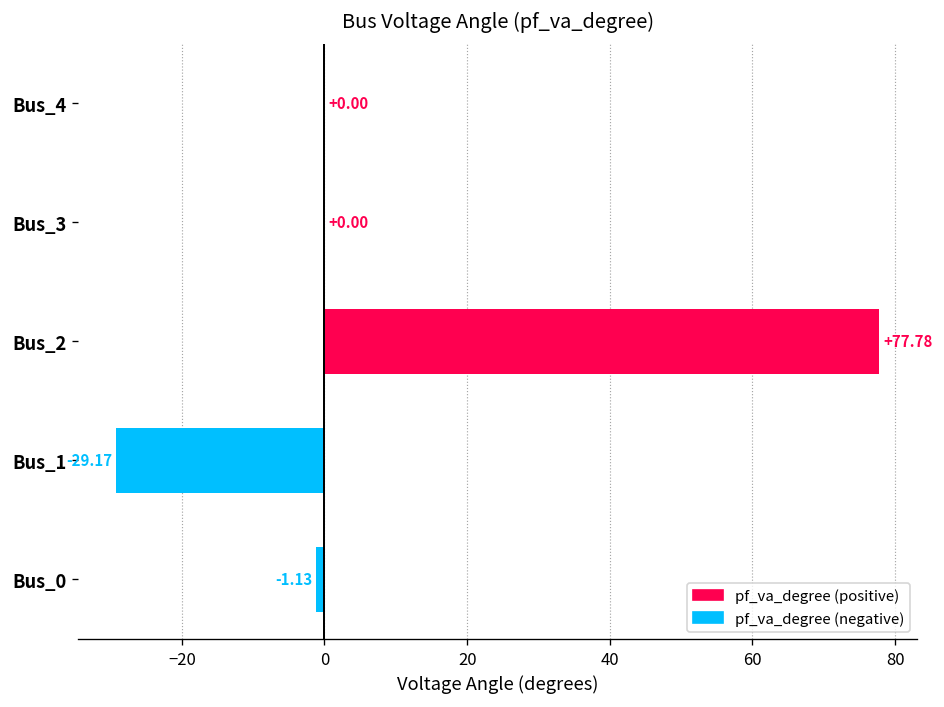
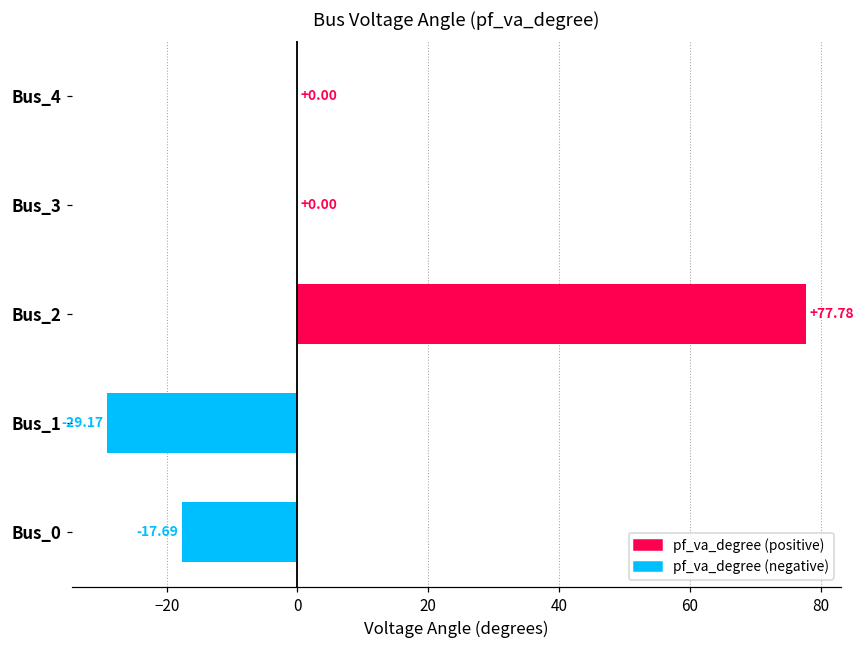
  {
    "Bus_4": "+0.00",
    "Bus_3": "+0.00",
    "Bus_2": "+77.78",
    "Bus_1": "-29.17",
-   "Bus_0": "-1.13"
+   "Bus_0": "-17.69"
  }
